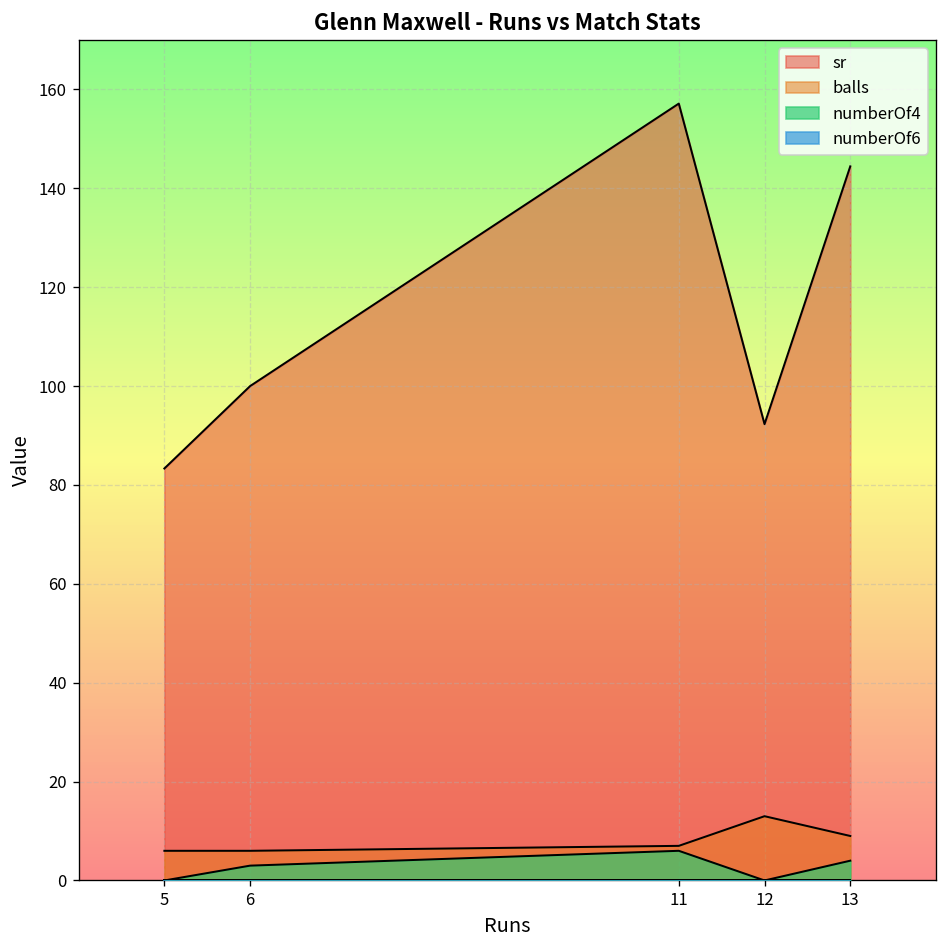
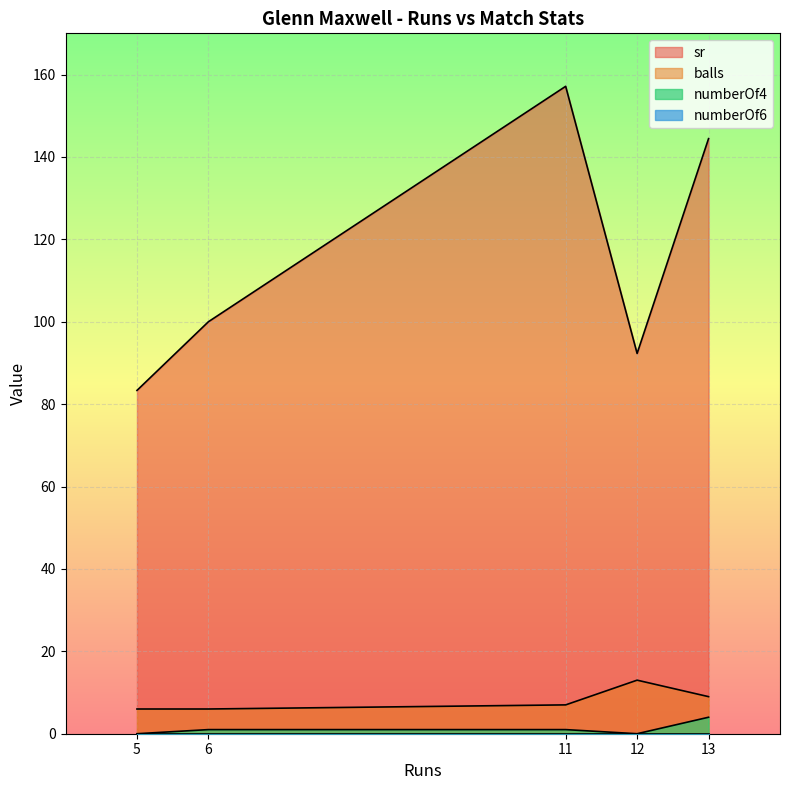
  {
    "numberOf4": {
-     "6": 3,
-     "11": 6,
+     "6": 1,
+     "11": 1,
      "13": 4
    },
    "numberOf6": {
      "6": 0,
      "11": 0,
      "13": 0
    }
  }
